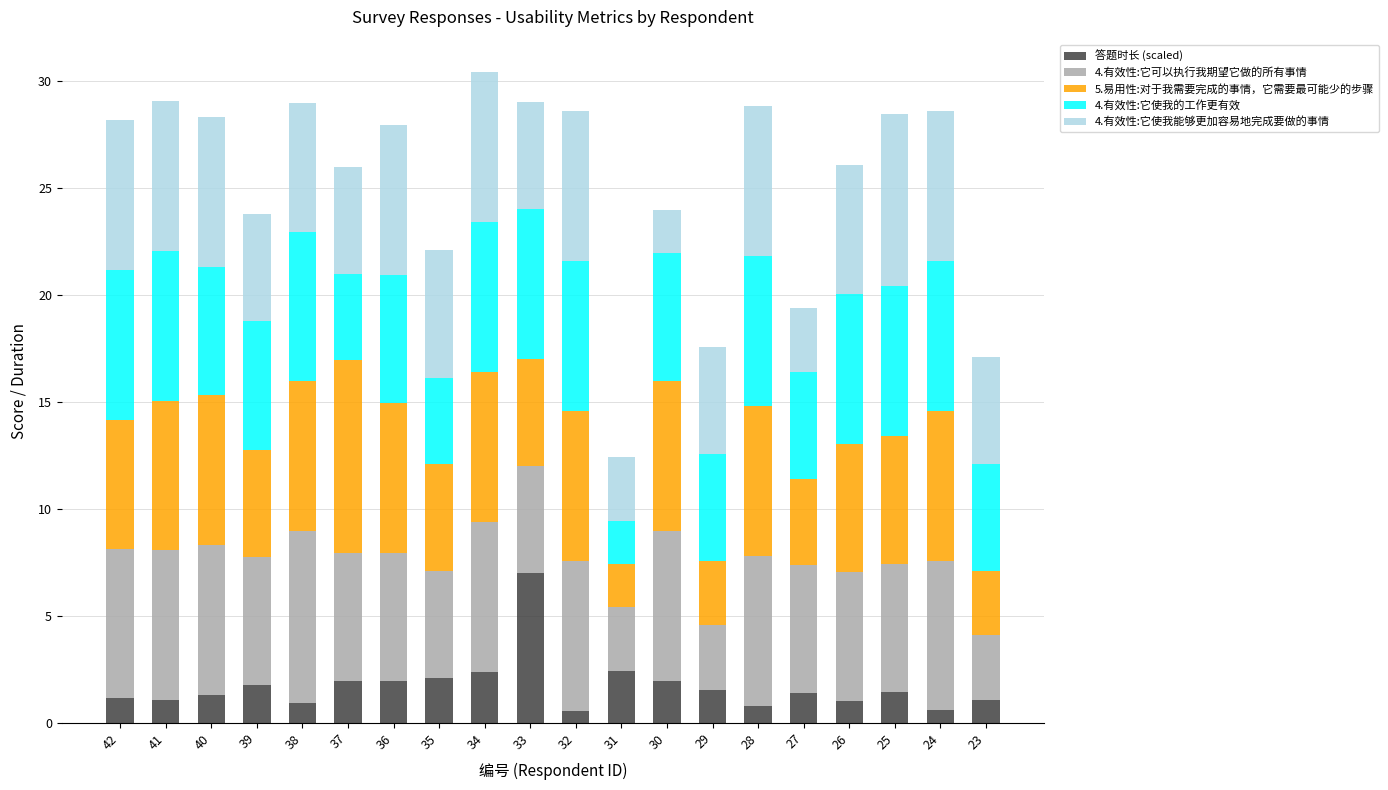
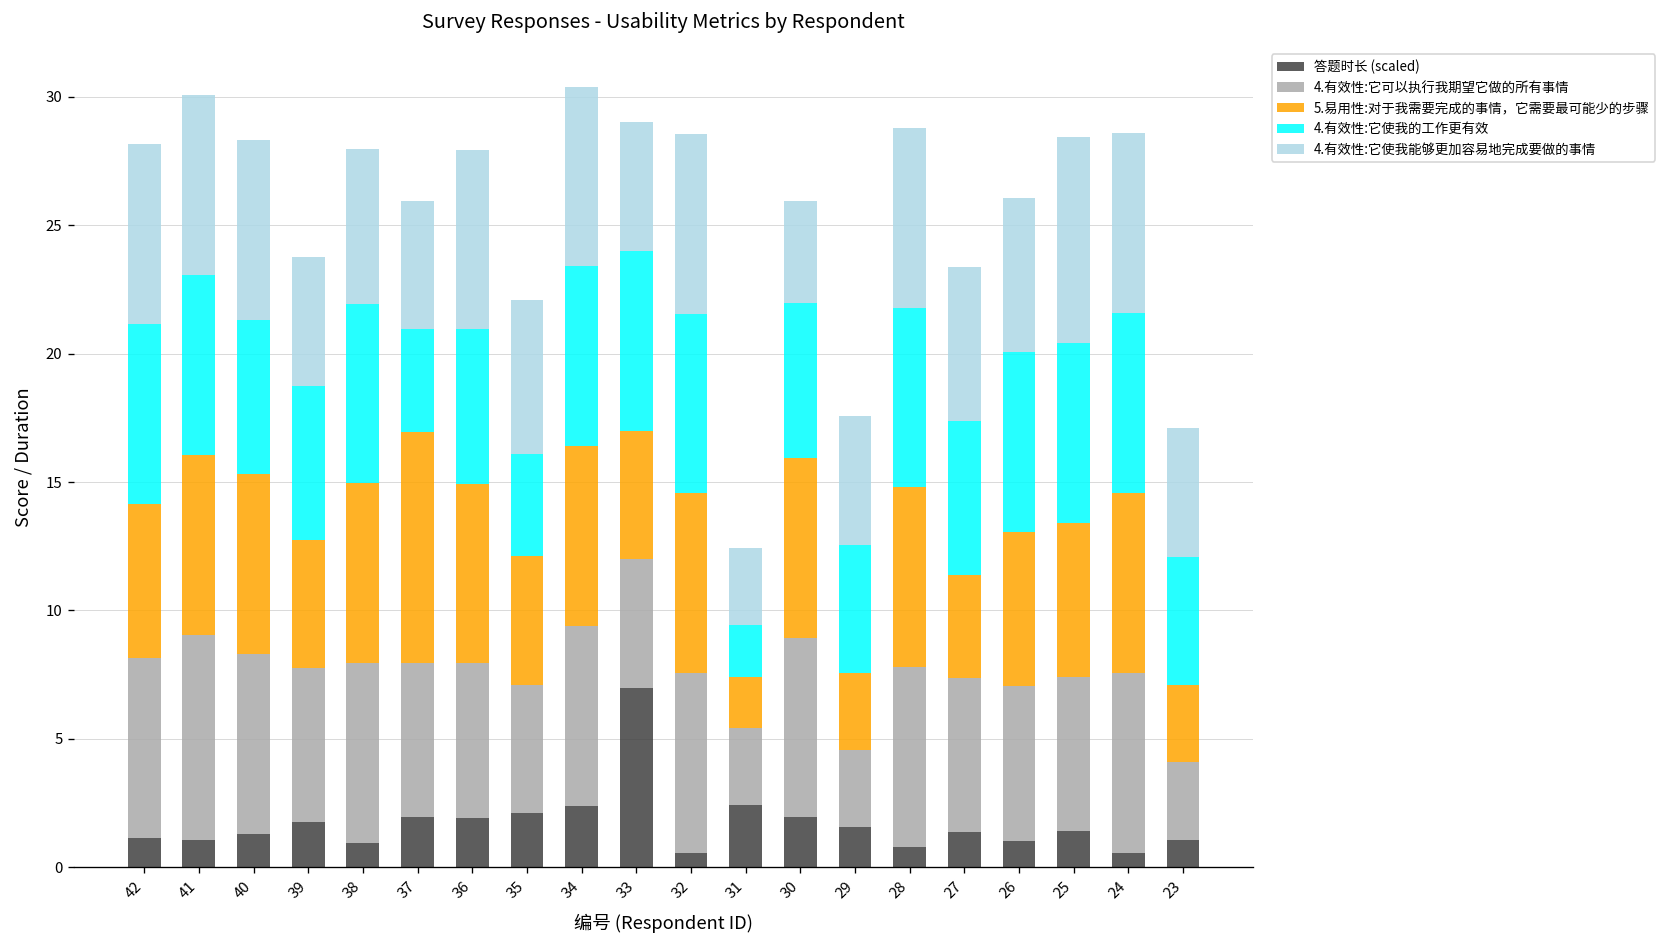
  {
    "答题时长 (scaled)": {
      "42": 1.1,
      "41": 1,
      "40": 1.3,
      "39": 1.8,
      "38": 1,
      "37": 2,
      "36": 2,
      "35": 2,
      "34": 2.4,
      "33": 7,
      "32": 0.6,
      "31": 2.4,
      "30": 2,
      "29": 1.6,
      "28": 0.8,
      "27": 1.4,
      "26": 1,
      "25": 1.4,
      "24": 0.6,
      "23": 1
    },
    "4.有效性:它可以执行我期望它做的所有事情": {
      "42": 7,
-     "41": 7,
+     "41": 8,
      "40": 7,
      "39": 6,
-     "38": 8,
+     "38": 7,
      "37": 6,
      "36": 6,
      "35": 5,
      "34": 7,
      "33": 5,
      "32": 7,
      "31": 3,
      "30": 7,
      "29": 3,
      "28": 7,
      "27": 6,
      "26": 6,
      "25": 6,
      "24": 7,
      "23": 3
    },
    "5.易用性:对于我需要完成的事情，它需要最可能少的步骤": {
      "42": 6,
      "41": 7,
      "40": 7,
      "39": 5,
      "38": 7,
      "37": 9,
      "36": 7,
      "35": 5,
      "34": 7,
      "33": 5,
      "32": 7,
      "31": 2,
      "30": 7,
      "29": 3,
      "28": 7,
      "27": 4,
      "26": 6,
      "25": 6,
      "24": 7,
      "23": 3
    },
    "4.有效性:它使我的工作更有效": {
      "42": 7,
      "41": 7,
      "40": 6,
      "39": 6,
      "38": 7,
      "37": 4,
      "36": 6,
      "35": 4,
      "34": 7,
      "33": 7,
      "32": 7,
      "31": 2,
      "30": 6,
      "29": 5,
      "28": 7,
-     "27": 5,
+     "27": 6,
      "26": 7,
      "25": 7,
      "24": 7,
      "23": 5
    },
    "4.有效性:它使我能够更加容易地完成要做的事情": {
      "42": 7,
      "41": 7,
      "40": 7,
      "39": 5,
      "38": 6,
      "37": 5,
      "36": 7,
      "35": 6,
      "34": 7,
      "33": 5,
      "32": 7,
      "31": 3,
-     "30": 2,
+     "30": 4,
      "29": 5,
      "28": 7,
-     "27": 3,
+     "27": 6,
      "26": 6,
      "25": 8,
      "24": 7,
      "23": 5
    }
  }
